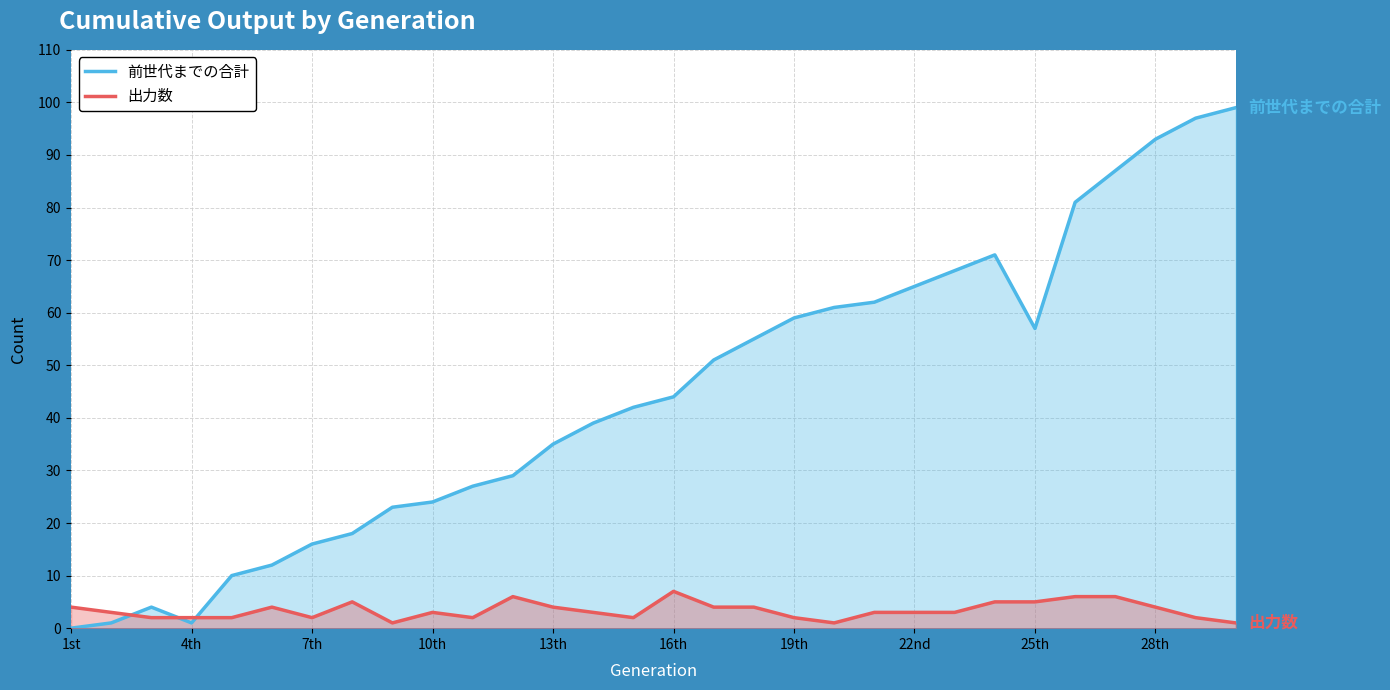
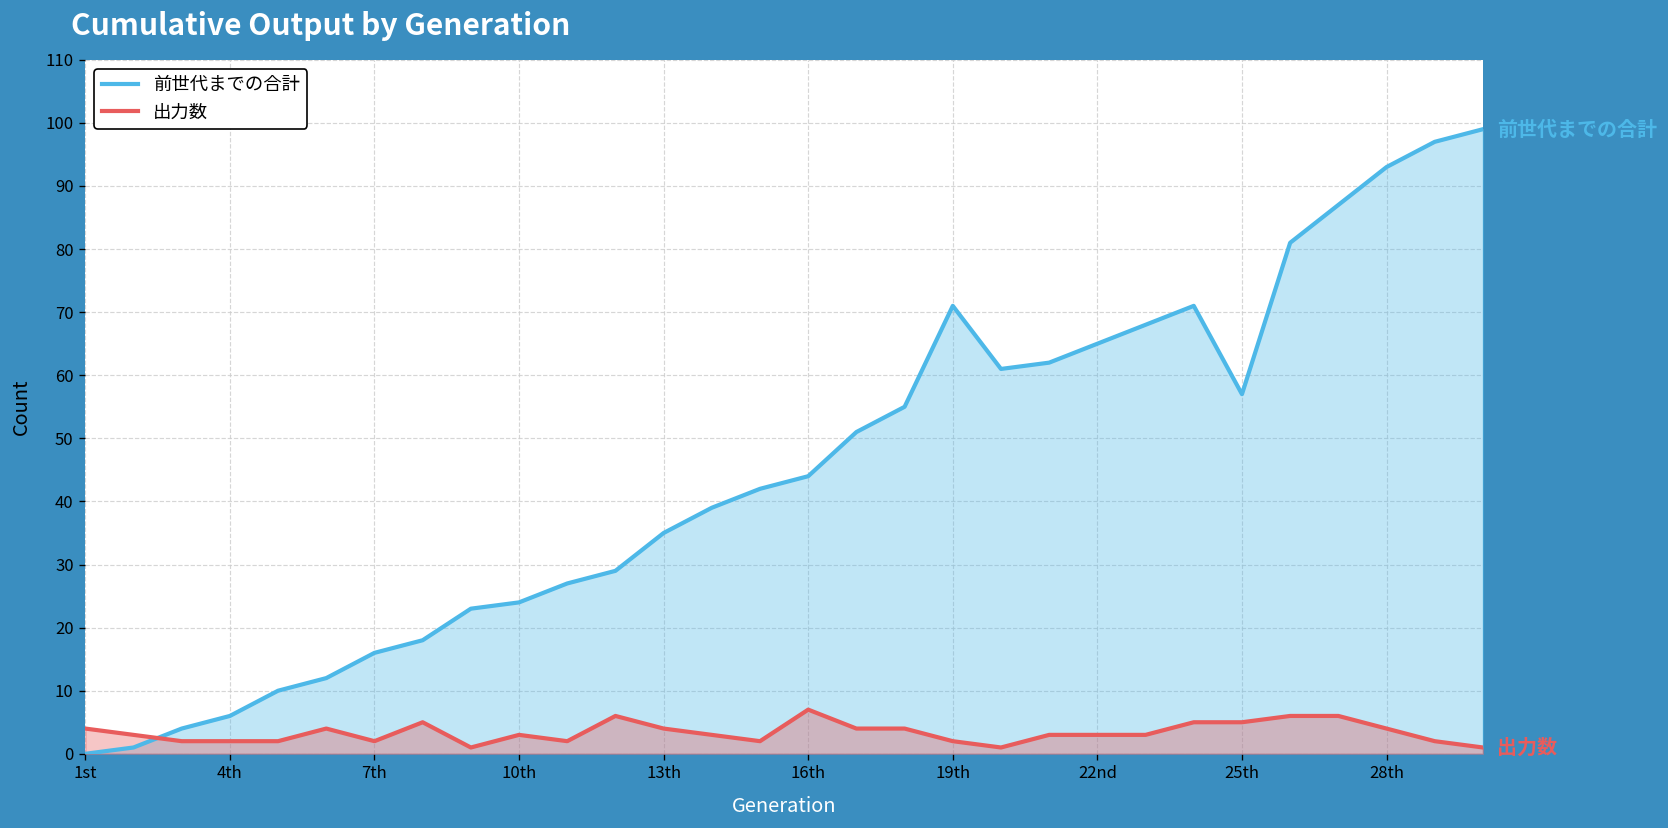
  {
    "前世代までの合計": {
      "1st": 0,
-     "4th": 1,
+     "4th": 6,
      "7th": 16,
      "10th": 24,
      "13th": 35,
      "16th": 44,
-     "19th": 59,
+     "19th": 71,
      "22nd": 65,
      "25th": 57,
      "28th": 93
    },
    "出力数": {
      "1st": 4,
      "4th": 2,
      "7th": 2,
      "10th": 3,
      "13th": 4,
      "16th": 7,
      "19th": 2,
      "22nd": 3,
      "25th": 5,
      "28th": 4
    }
  }
